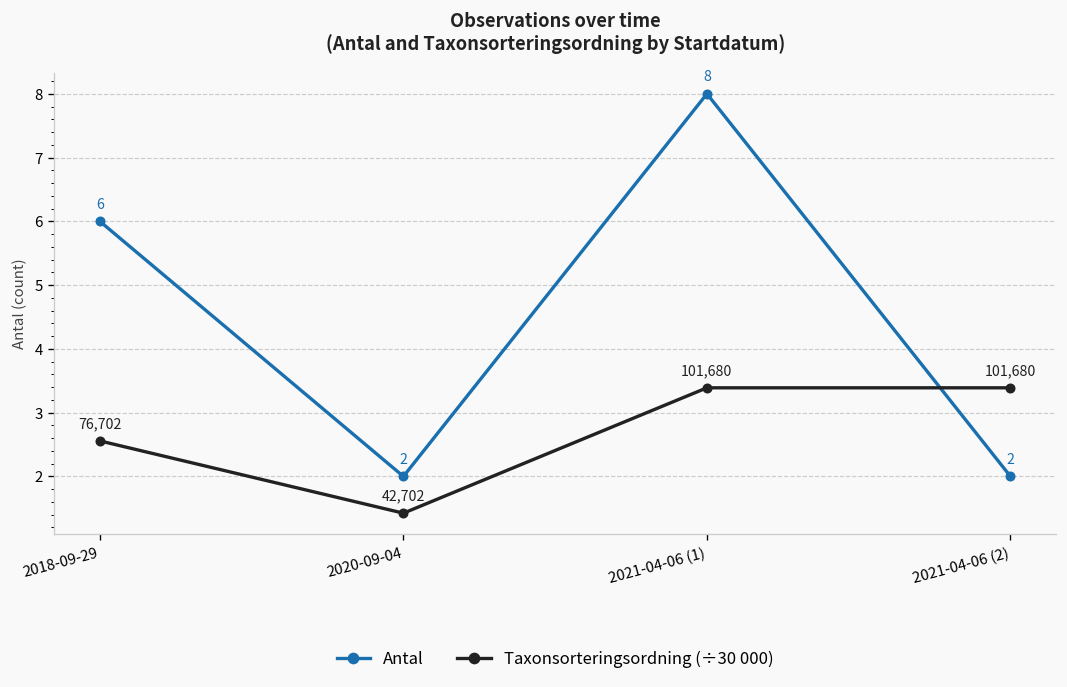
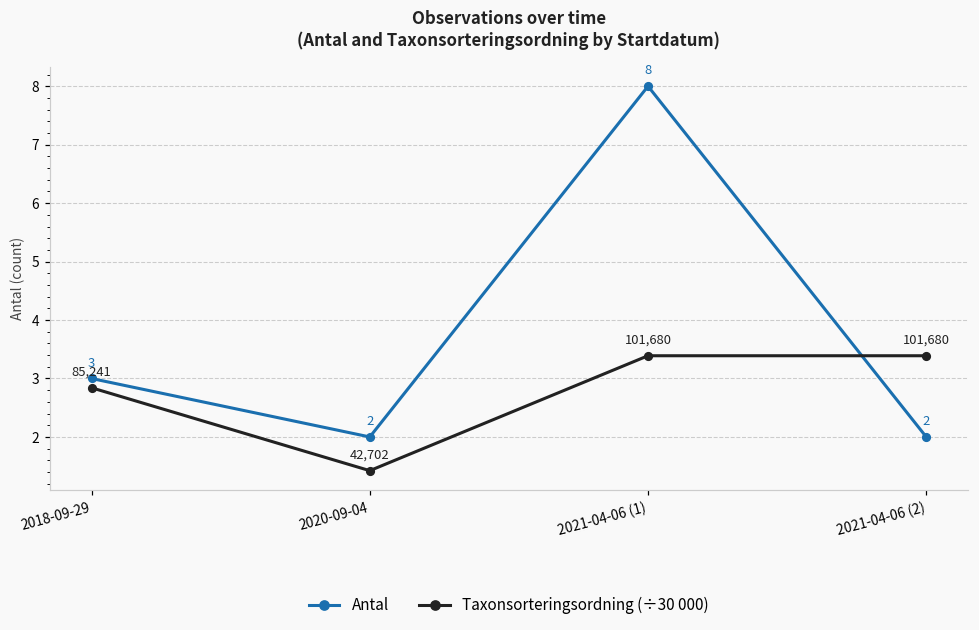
  {
    "Antal": {
-     "2018-09-29": "6",
+     "2018-09-29": "3",
      "2020-09-04": "2",
      "2021-04-06 (1)": "8",
      "2021-04-06 (2)": "2"
    },
    "Taxonsorteringsordning (÷30 000)": {
-     "2018-09-29": "76,702"
+     "2018-09-29": "85,241"
    }
  }
